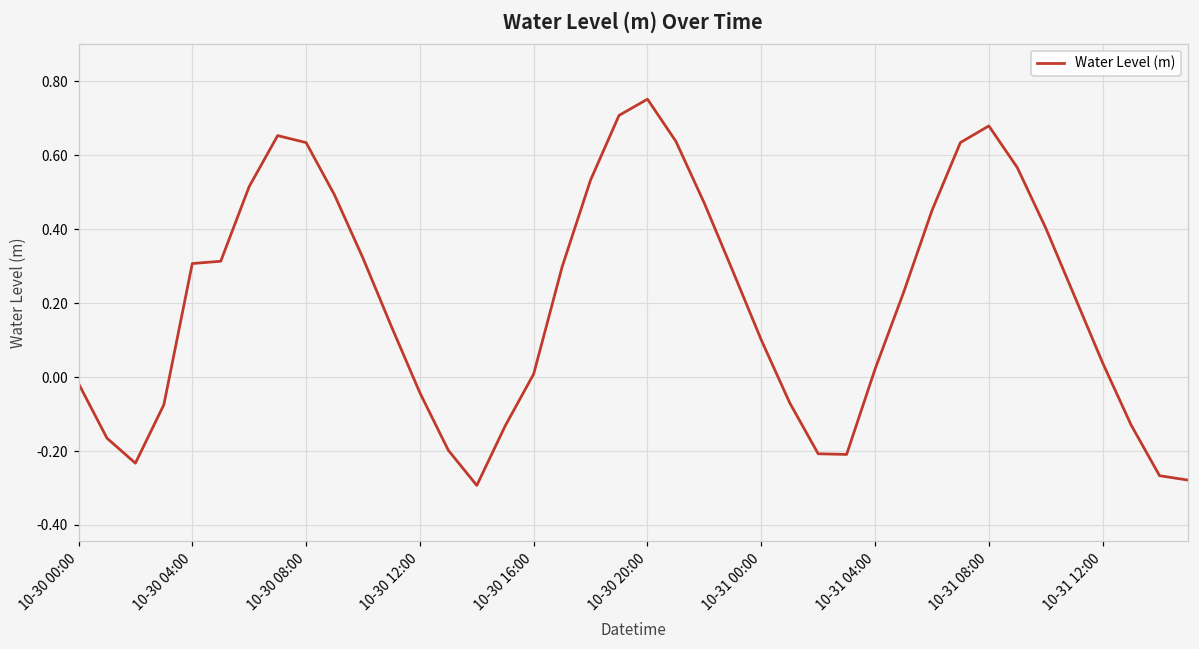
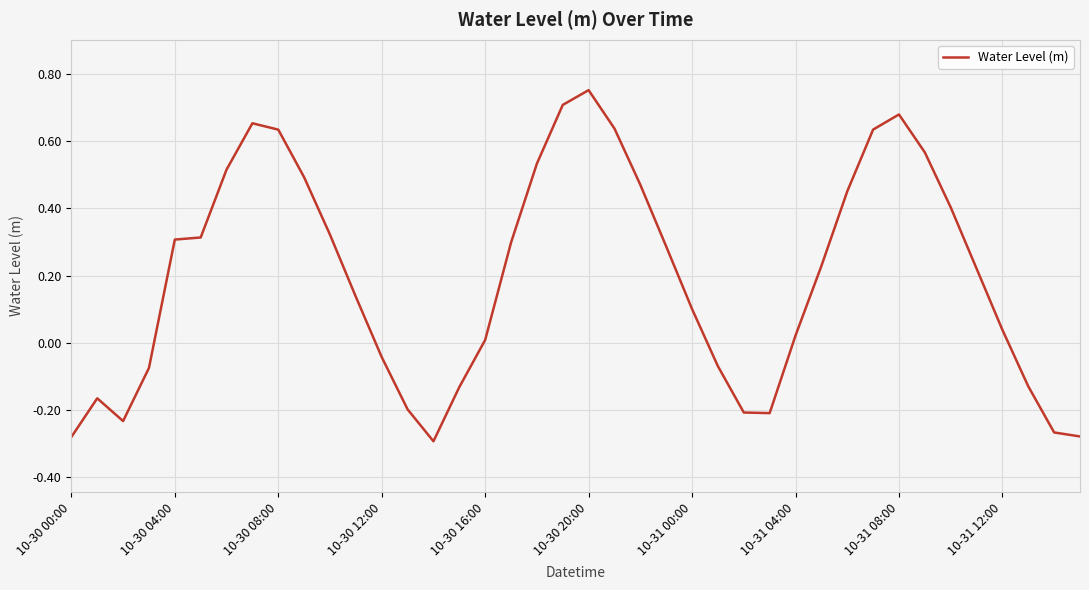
  {
-   "10-30 00:00": -0.02,
+   "10-30 00:00": -0.28,
    "10-30 04:00": 0.31,
    "10-30 08:00": 0.63,
    "10-30 12:00": -0.04,
    "10-30 16:00": 0.01,
    "10-30 20:00": 0.75,
    "10-31 00:00": 0.10,
    "10-31 04:00": 0.02,
    "10-31 08:00": 0.68,
    "10-31 12:00": 0.04
  }
